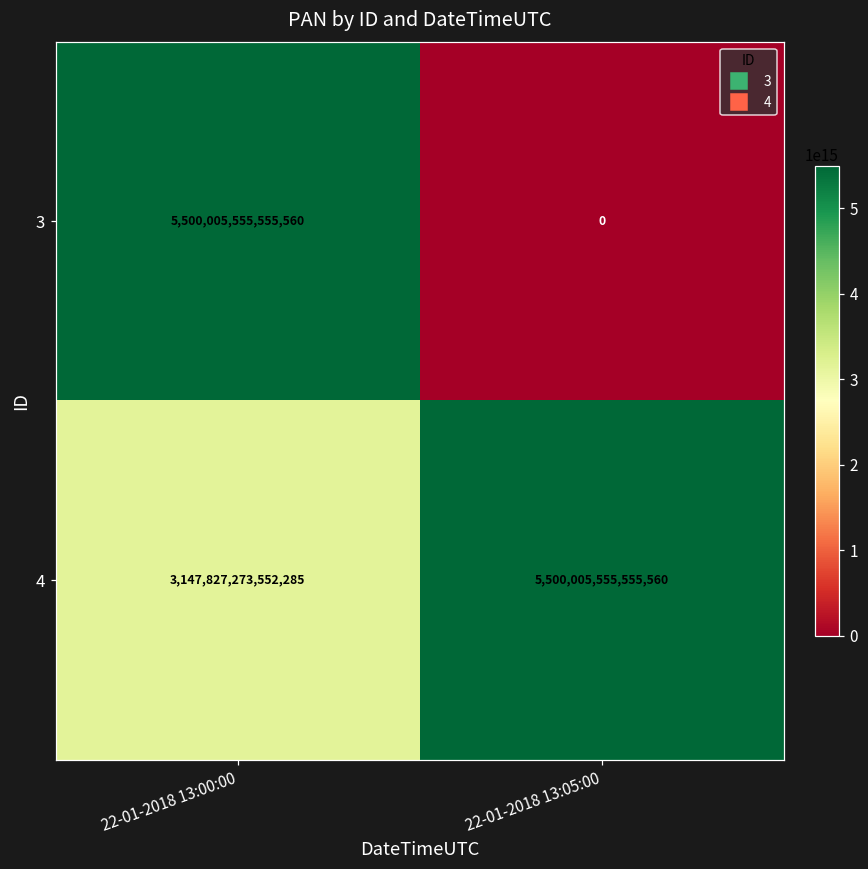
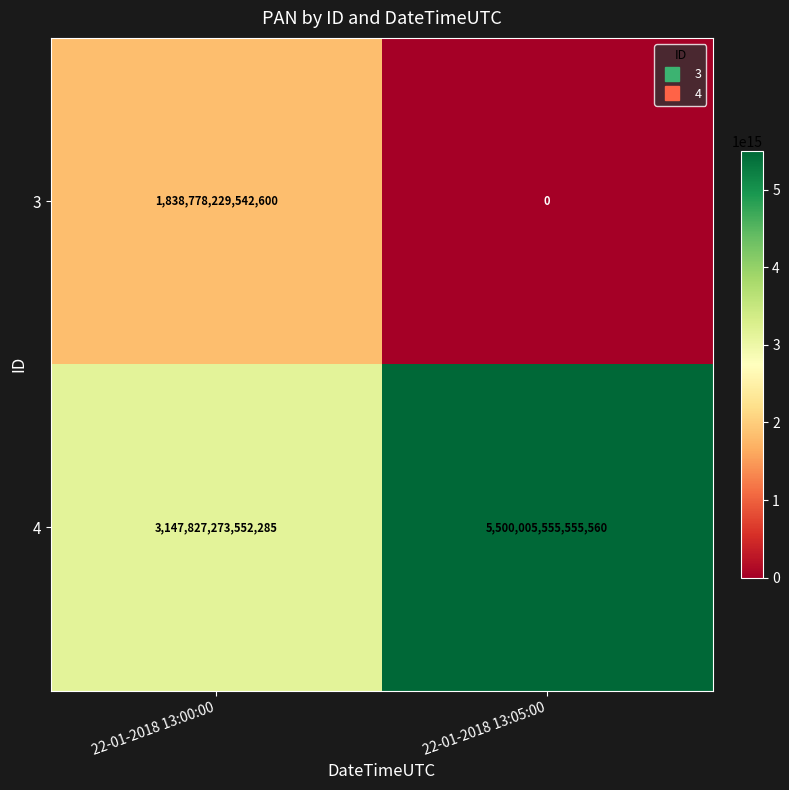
  {
    "3": {
-     "22-01-2018 13:00:00": "5,500,005,555,555,560",
+     "22-01-2018 13:00:00": "1,838,778,229,542,600",
      "22-01-2018 13:05:00": "0"
    },
    "4": {
      "22-01-2018 13:00:00": "3,147,827,273,552,285",
      "22-01-2018 13:05:00": "5,500,005,555,555,560"
    }
  }
